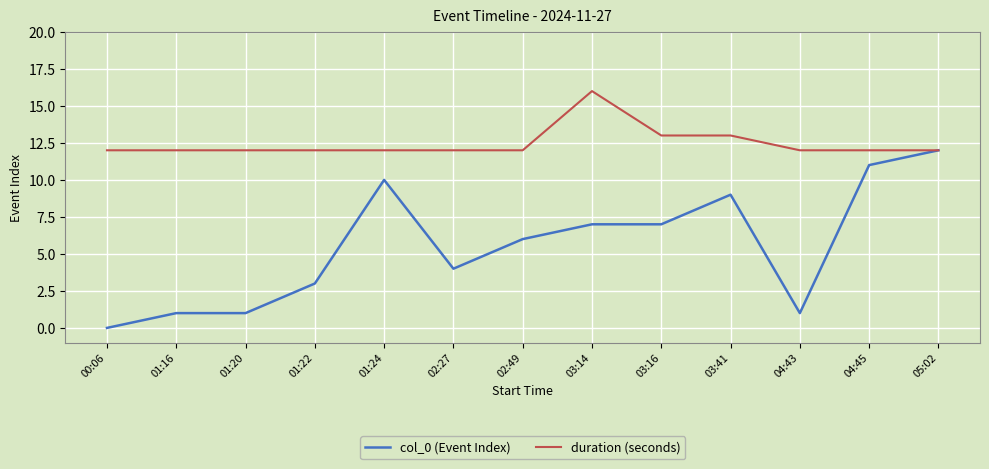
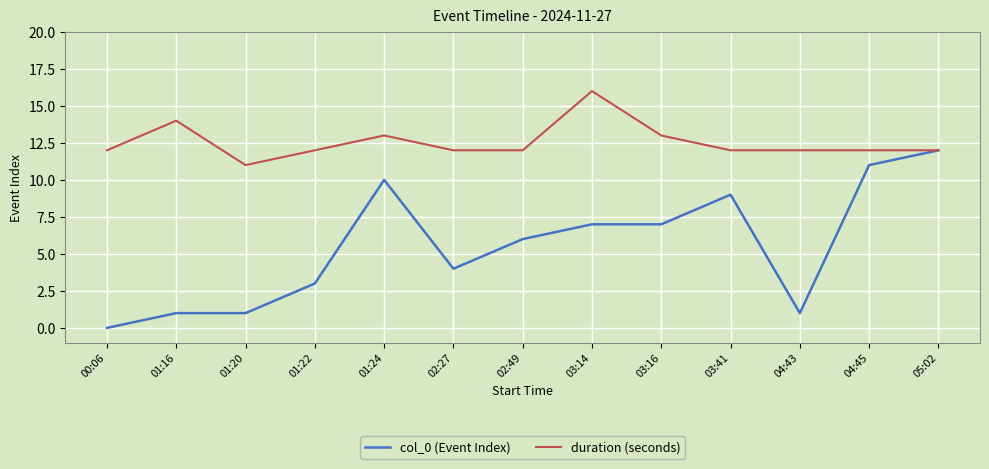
  {
    "col_0 (Event Index)": {
      "00:06": 0,
      "01:16": 1,
      "01:20": 1,
      "01:22": 3,
      "01:24": 10,
      "02:27": 4,
      "02:49": 6,
      "03:14": 7,
      "03:16": 7,
      "03:41": 9,
      "04:43": 1,
      "04:45": 11
    },
    "duration (seconds)": {
      "00:06": 12,
-     "01:16": 12,
-     "01:20": 12,
+     "01:16": 14,
+     "01:20": 11,
      "01:22": 12,
-     "01:24": 12,
+     "01:24": 13,
      "02:27": 12,
      "02:49": 12,
      "03:14": 16,
      "03:16": 13,
-     "03:41": 13,
+     "03:41": 12,
      "04:43": 12,
      "04:45": 12
    }
  }
